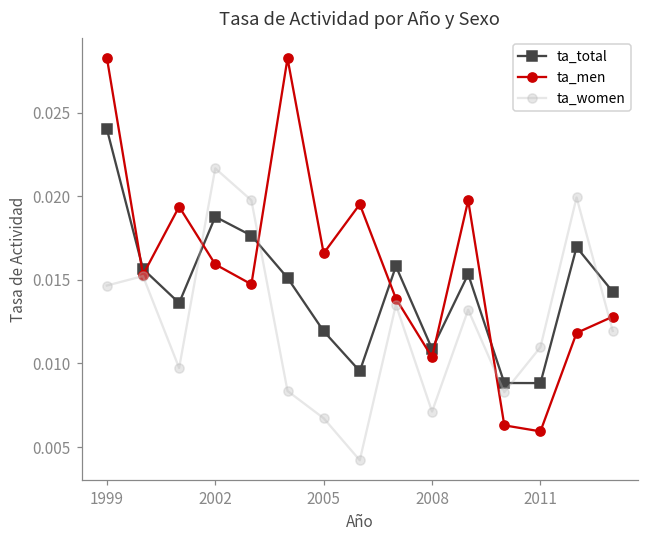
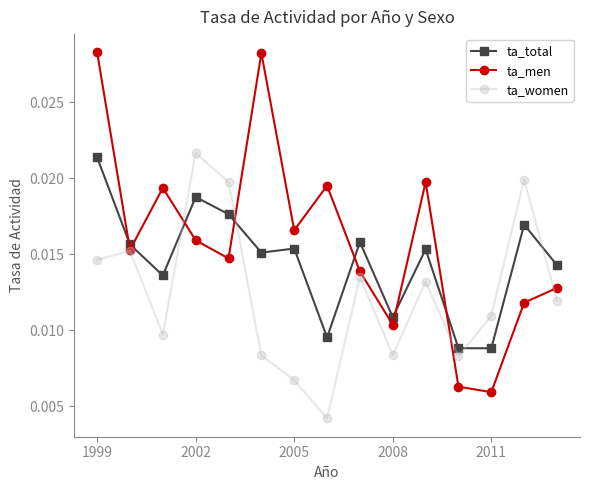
  {
    "ta_total": {
-     "1999": 0.0240,
+     "1999": 0.0214,
      "2002": 0.0188,
-     "2005": 0.0119,
+     "2005": 0.0154,
      "2008": 0.0109,
      "2011": 0.0088
    },
    "ta_men": {
      "1999": 0.0283,
      "2002": 0.0159,
      "2005": 0.0166,
      "2008": 0.0104,
      "2011": 0.0059
    },
    "ta_women": {
      "1999": 0.0147,
      "2002": 0.0217,
      "2005": 0.0067,
-     "2008": 0.0071,
+     "2008": 0.0084,
      "2011": 0.0110
    }
  }
